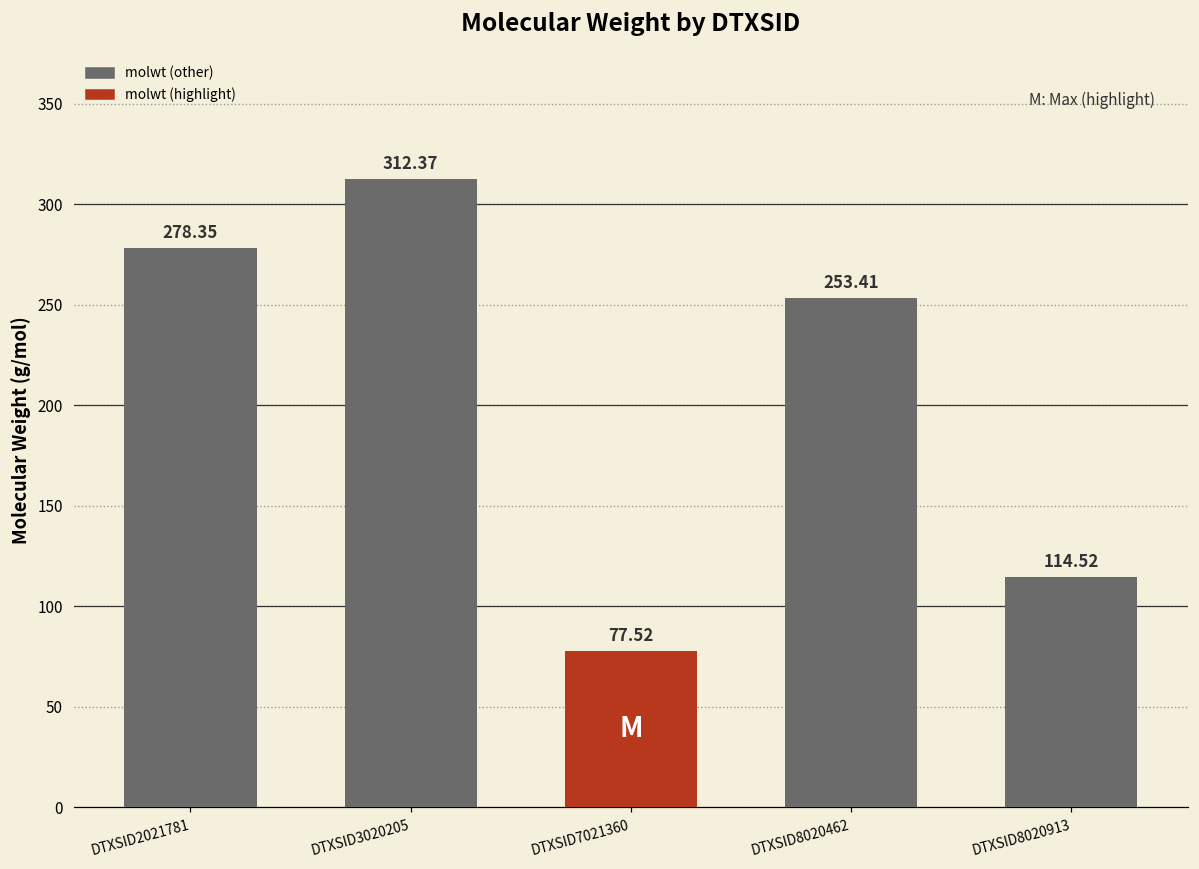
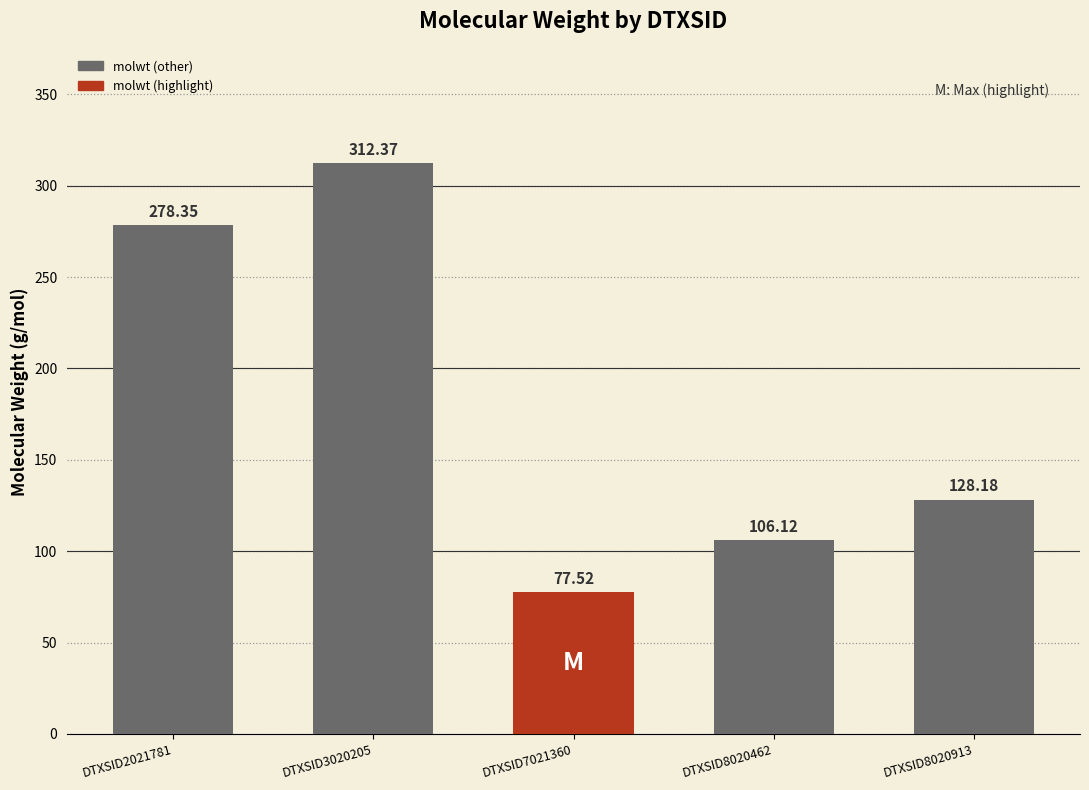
  {
    "DTXSID2021781": 278.35,
    "DTXSID3020205": 312.37,
    "DTXSID7021360": 77.52,
-   "DTXSID8020462": 253.41,
-   "DTXSID8020913": 114.52
+   "DTXSID8020462": 106.12,
+   "DTXSID8020913": 128.18
  }
